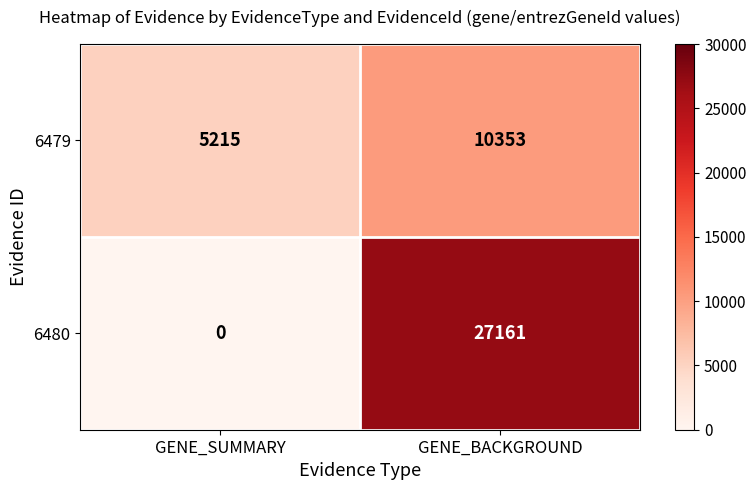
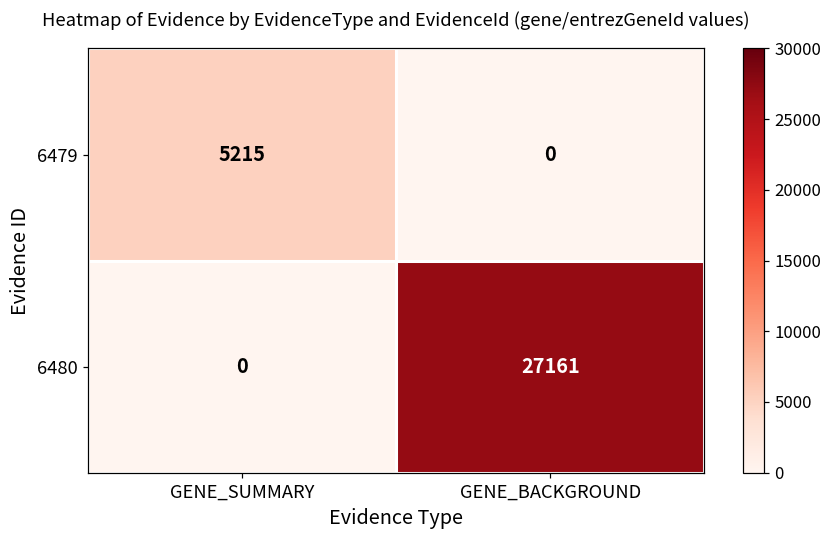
  {
    "6479": {
      "GENE_SUMMARY": 5215,
-     "GENE_BACKGROUND": 10353
+     "GENE_BACKGROUND": 0
    },
    "6480": {
      "GENE_SUMMARY": 0,
      "GENE_BACKGROUND": 27161
    }
  }
